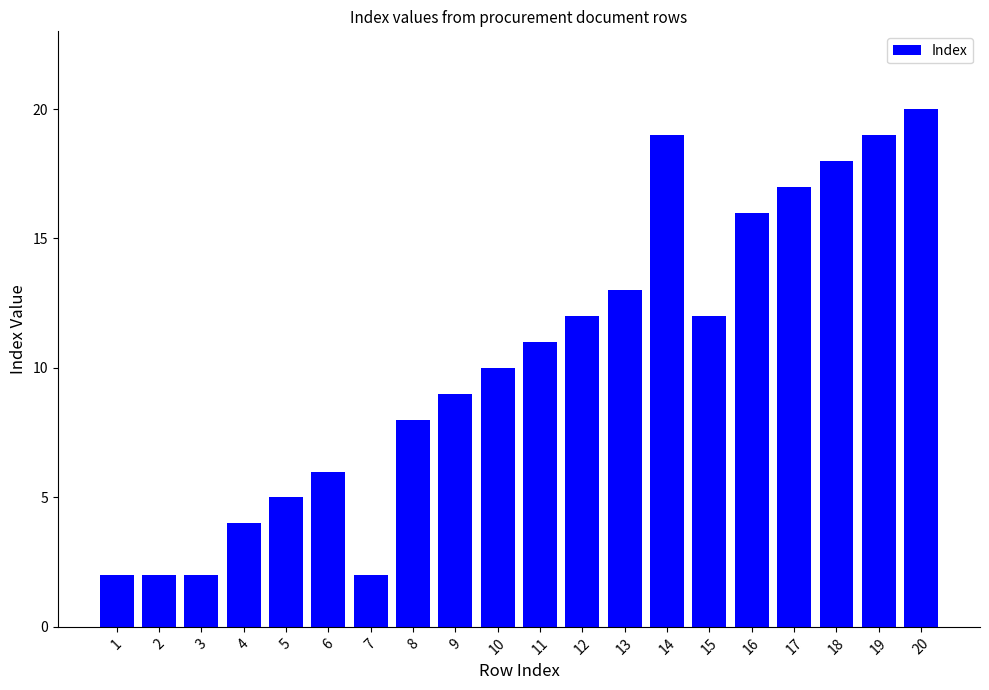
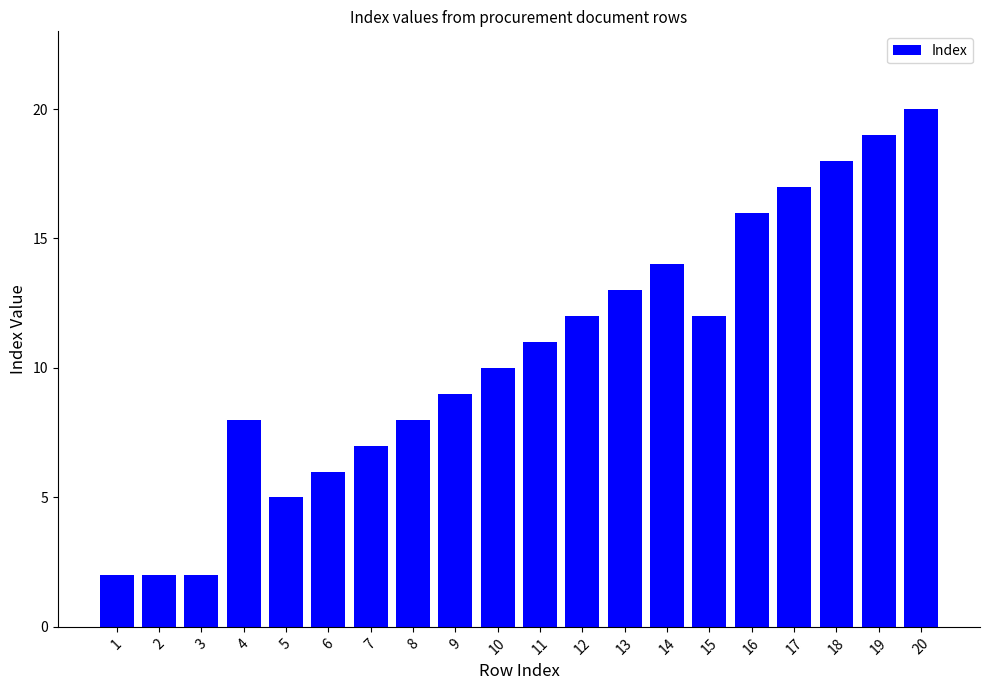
  {
    "1": 2,
    "2": 2,
    "3": 2,
-   "4": 4,
+   "4": 8,
    "5": 5,
    "6": 6,
-   "7": 2,
+   "7": 7,
    "8": 8,
    "9": 9,
    "10": 10,
    "11": 11,
    "12": 12,
    "13": 13,
-   "14": 19,
+   "14": 14,
    "15": 12,
    "16": 16,
    "17": 17,
    "18": 18,
    "19": 19,
    "20": 20
  }
